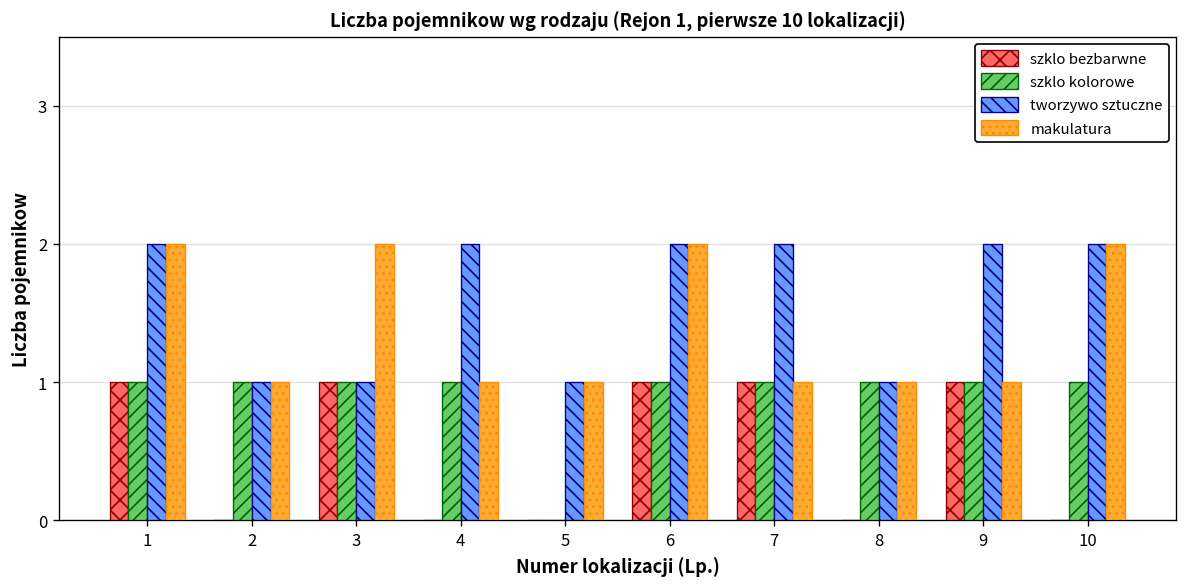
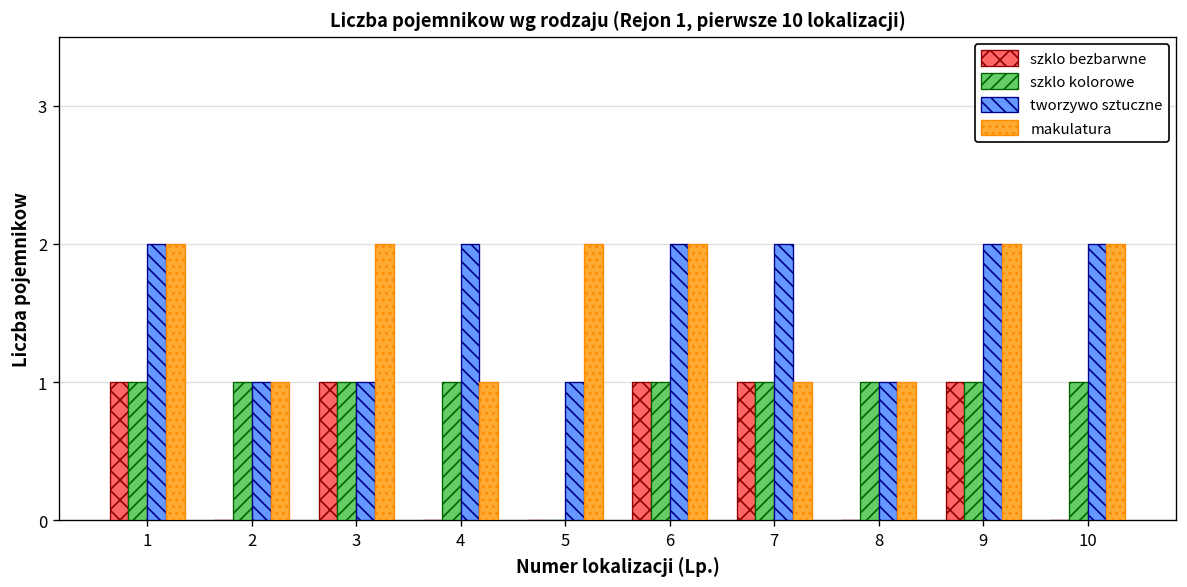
  {
    "szklo bezbarwne": {
      "1": 1,
      "2": 0,
      "3": 1,
      "4": 0,
      "5": 0,
      "6": 1,
      "7": 1,
      "8": 0,
      "9": 1,
      "10": 0
    },
    "szklo kolorowe": {
      "1": 1,
      "2": 1,
      "3": 1,
      "4": 1,
      "5": 0,
      "6": 1,
      "7": 1,
      "8": 1,
      "9": 1,
      "10": 1
    },
    "tworzywo sztuczne": {
      "1": 2,
      "2": 1,
      "3": 1,
      "4": 2,
      "5": 1,
      "6": 2,
      "7": 2,
      "8": 1,
      "9": 2,
      "10": 2
    },
    "makulatura": {
      "1": 2,
      "2": 1,
      "3": 2,
      "4": 1,
-     "5": 1,
+     "5": 2,
      "6": 2,
      "7": 1,
      "8": 1,
-     "9": 1,
+     "9": 2,
      "10": 2
    }
  }
